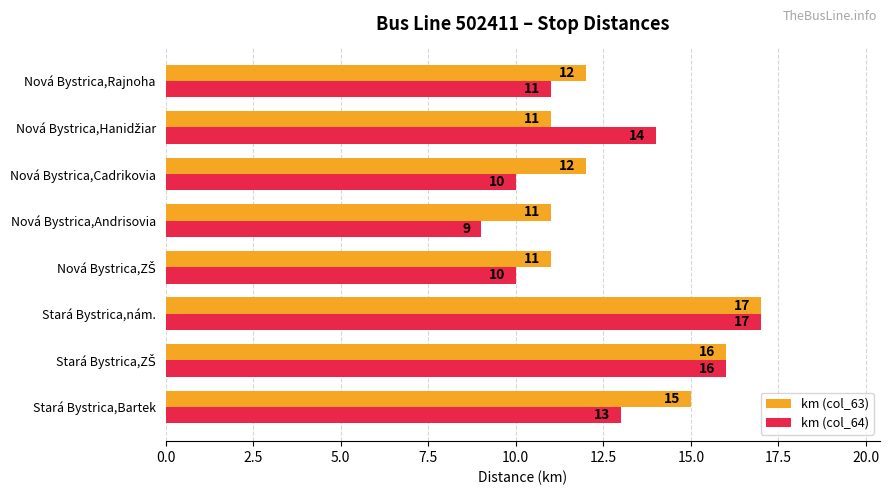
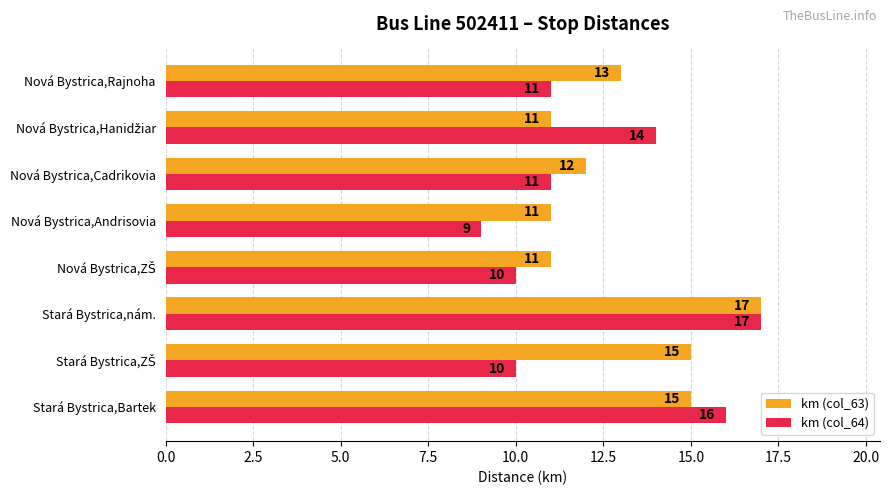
  {
    "km (col_63)": {
-     "Nová Bystrica,Rajnoha": 12,
+     "Nová Bystrica,Rajnoha": 13,
      "Nová Bystrica,Hanidžiar": 11,
      "Nová Bystrica,Cadrikovia": 12,
      "Nová Bystrica,Andrisovia": 11,
      "Nová Bystrica,ZŠ": 11,
      "Stará Bystrica,nám.": 17,
-     "Stará Bystrica,ZŠ": 16,
+     "Stará Bystrica,ZŠ": 15,
      "Stará Bystrica,Bartek": 15
    },
    "km (col_64)": {
      "Nová Bystrica,Rajnoha": 11,
      "Nová Bystrica,Hanidžiar": 14,
-     "Nová Bystrica,Cadrikovia": 10,
+     "Nová Bystrica,Cadrikovia": 11,
      "Nová Bystrica,Andrisovia": 9,
      "Nová Bystrica,ZŠ": 10,
      "Stará Bystrica,nám.": 17,
-     "Stará Bystrica,ZŠ": 16,
-     "Stará Bystrica,Bartek": 13
+     "Stará Bystrica,ZŠ": 10,
+     "Stará Bystrica,Bartek": 16
    }
  }
